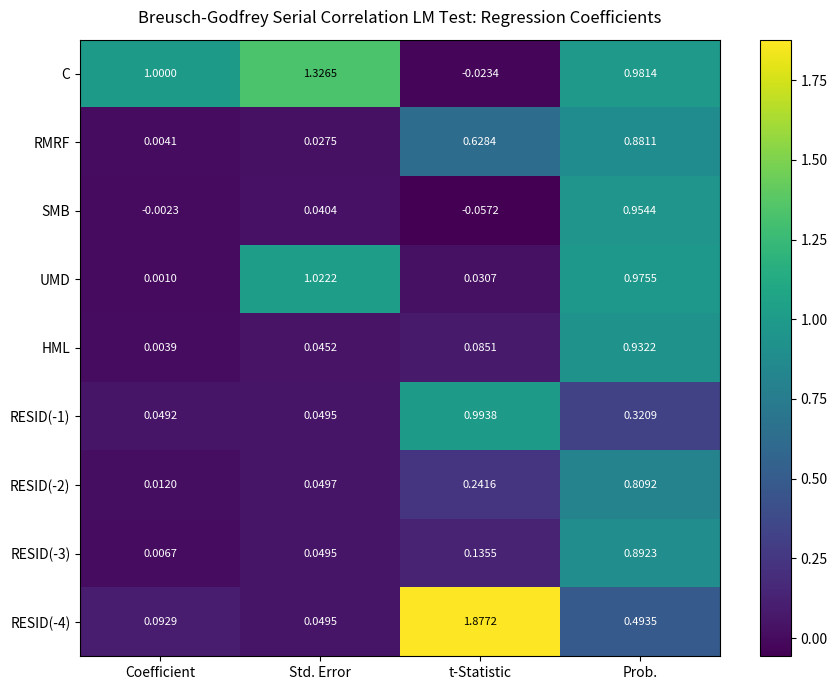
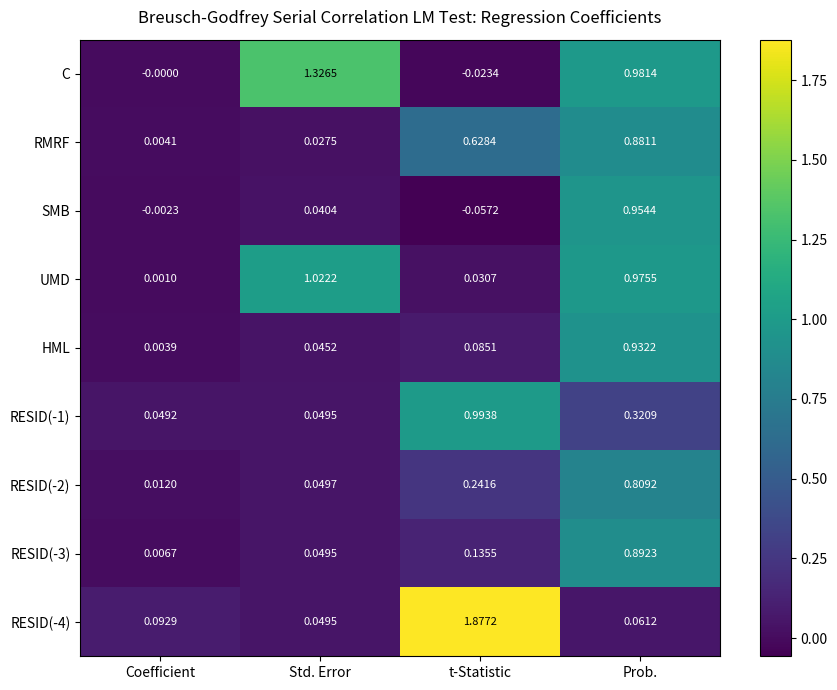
  {
    "C": {
-     "Coefficient": 1.0000,
+     "Coefficient": -0.0000,
      "Std. Error": 1.3265,
      "t-Statistic": -0.0234,
      "Prob.": 0.9814
    },
    "RMRF": {
      "Coefficient": 0.0041,
      "Std. Error": 0.0275,
      "t-Statistic": 0.6284,
      "Prob.": 0.8811
    },
    "SMB": {
      "Coefficient": -0.0023,
      "Std. Error": 0.0404,
      "t-Statistic": -0.0572,
      "Prob.": 0.9544
    },
    "UMD": {
      "Coefficient": 0.0010,
      "Std. Error": 1.0222,
      "t-Statistic": 0.0307,
      "Prob.": 0.9755
    },
    "HML": {
      "Coefficient": 0.0039,
      "Std. Error": 0.0452,
      "t-Statistic": 0.0851,
      "Prob.": 0.9322
    },
    "RESID(-1)": {
      "Coefficient": 0.0492,
      "Std. Error": 0.0495,
      "t-Statistic": 0.9938,
      "Prob.": 0.3209
    },
    "RESID(-2)": {
      "Coefficient": 0.0120,
      "Std. Error": 0.0497,
      "t-Statistic": 0.2416,
      "Prob.": 0.8092
    },
    "RESID(-3)": {
      "Coefficient": 0.0067,
      "Std. Error": 0.0495,
      "t-Statistic": 0.1355,
      "Prob.": 0.8923
    },
    "RESID(-4)": {
      "Coefficient": 0.0929,
      "Std. Error": 0.0495,
      "t-Statistic": 1.8772,
-     "Prob.": 0.4935
+     "Prob.": 0.0612
    }
  }
